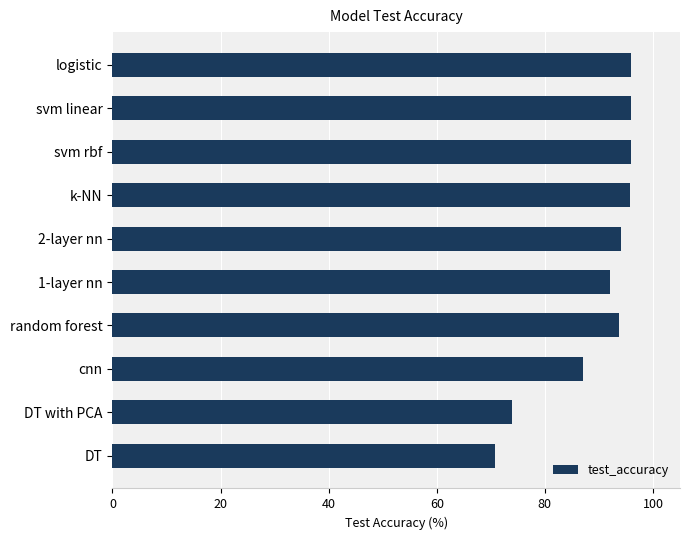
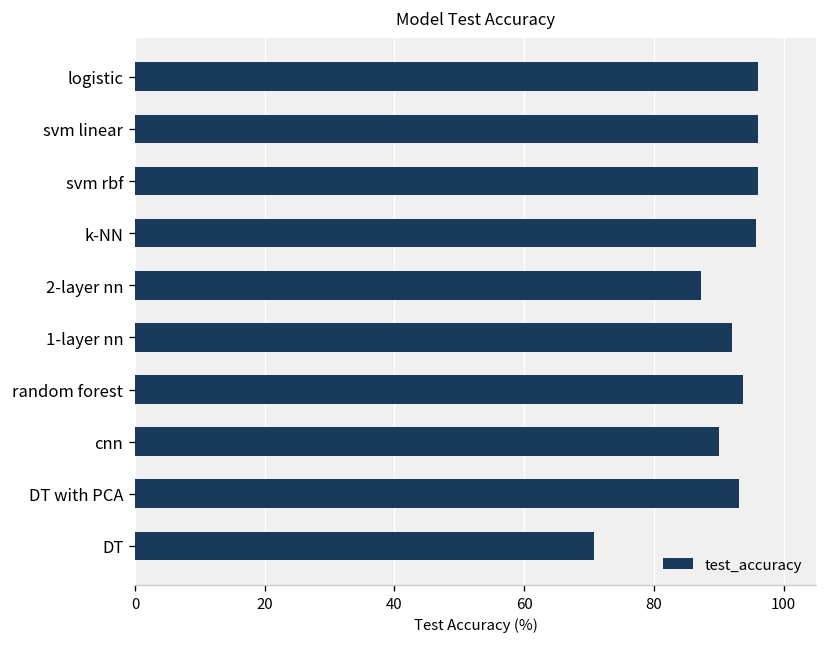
  {
    "logistic": 96,
    "svm linear": 96,
    "svm rbf": 96,
    "k-NN": 96,
-   "2-layer nn": 94,
+   "2-layer nn": 87,
    "1-layer nn": 92,
    "random forest": 94,
-   "cnn": 87,
-   "DT with PCA": 74,
+   "cnn": 90,
+   "DT with PCA": 93,
    "DT": 71
  }
